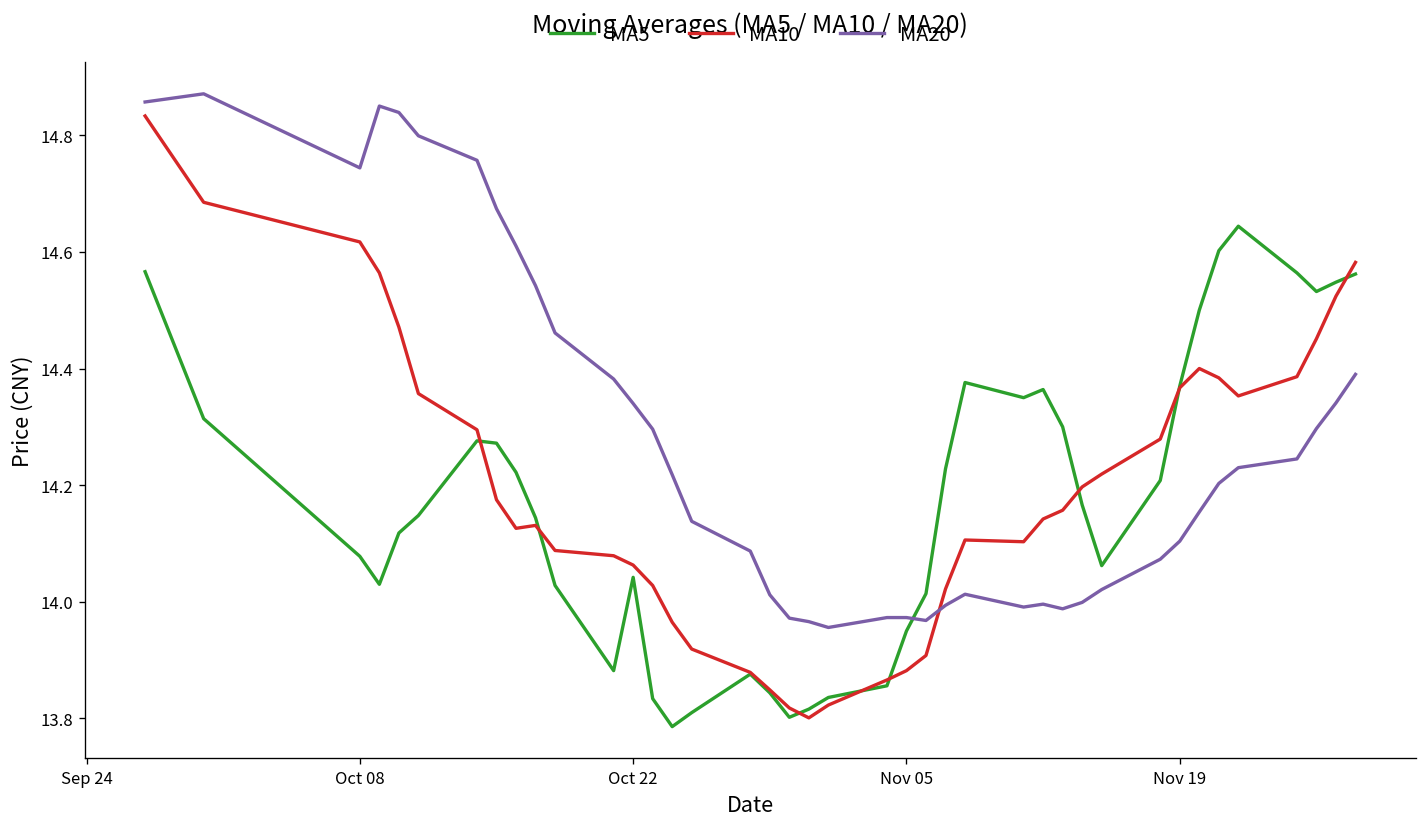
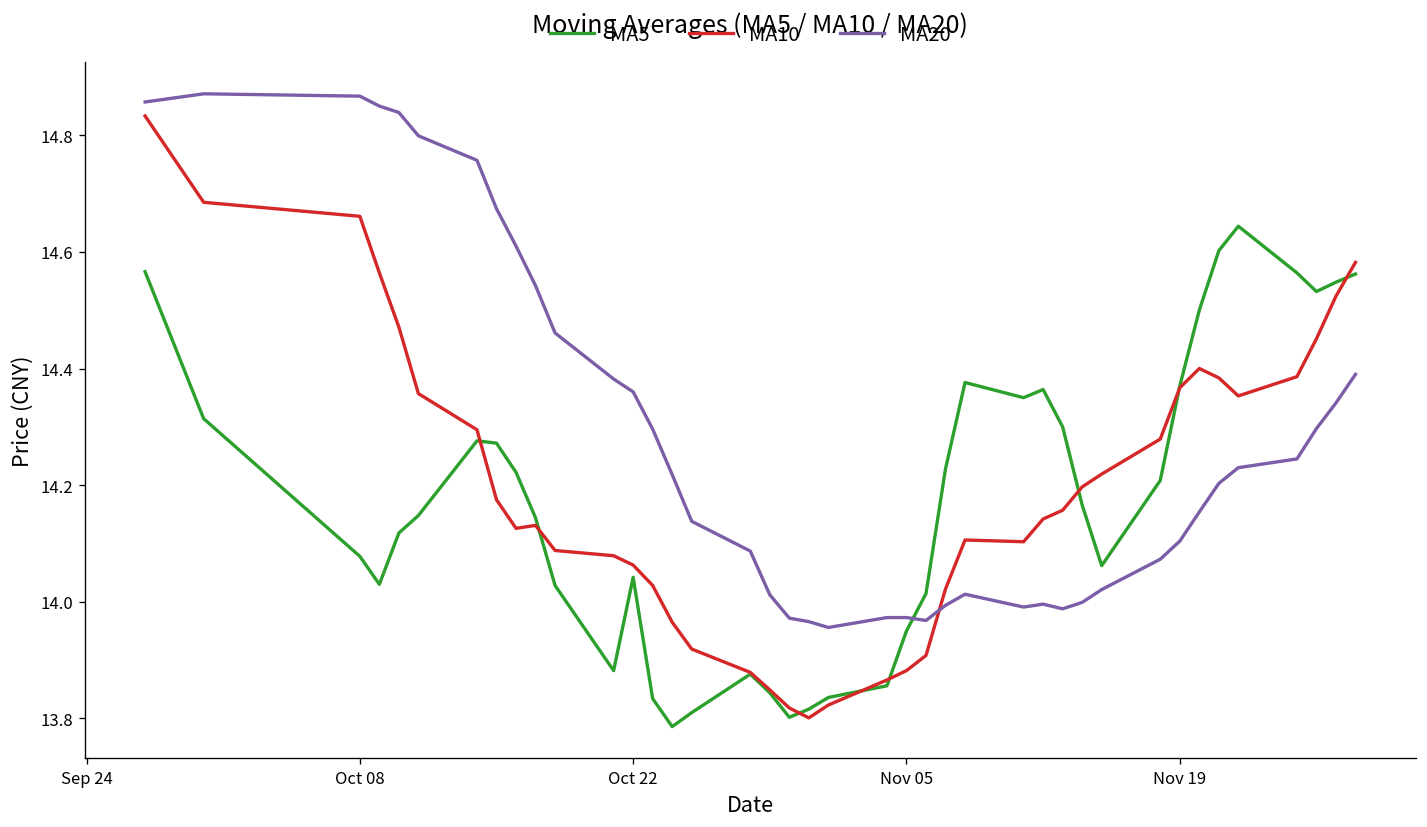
  {
    "MA5": {
      "Oct 08": 14.08,
      "Oct 22": 14.04,
      "Nov 05": 13.95
    },
    "MA10": {
-     "Oct 08": 14.62,
+     "Oct 08": 14.66,
      "Oct 22": 14.06,
      "Nov 05": 13.88
    },
    "MA20": {
-     "Oct 08": 14.74,
-     "Oct 22": 14.34,
+     "Oct 08": 14.87,
+     "Oct 22": 14.36,
      "Nov 05": 13.97,
      "Nov 19": 14.10
    }
  }
